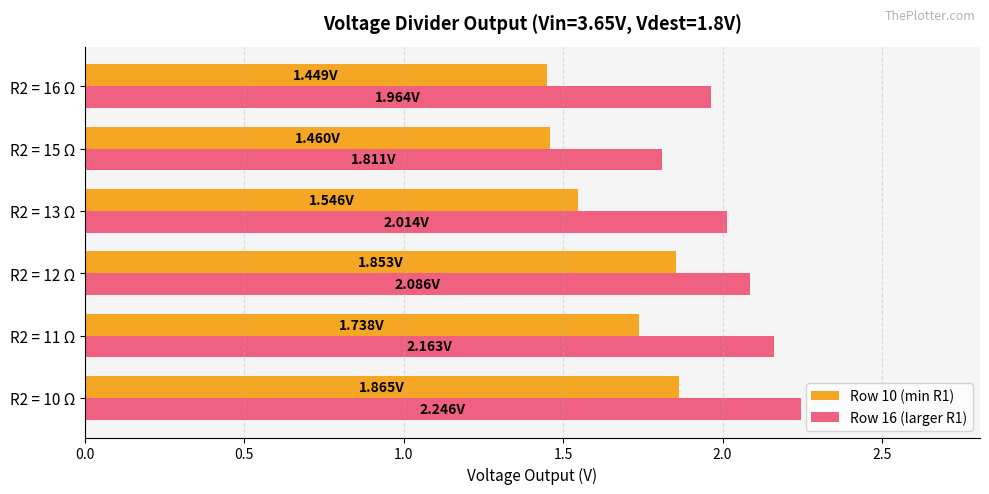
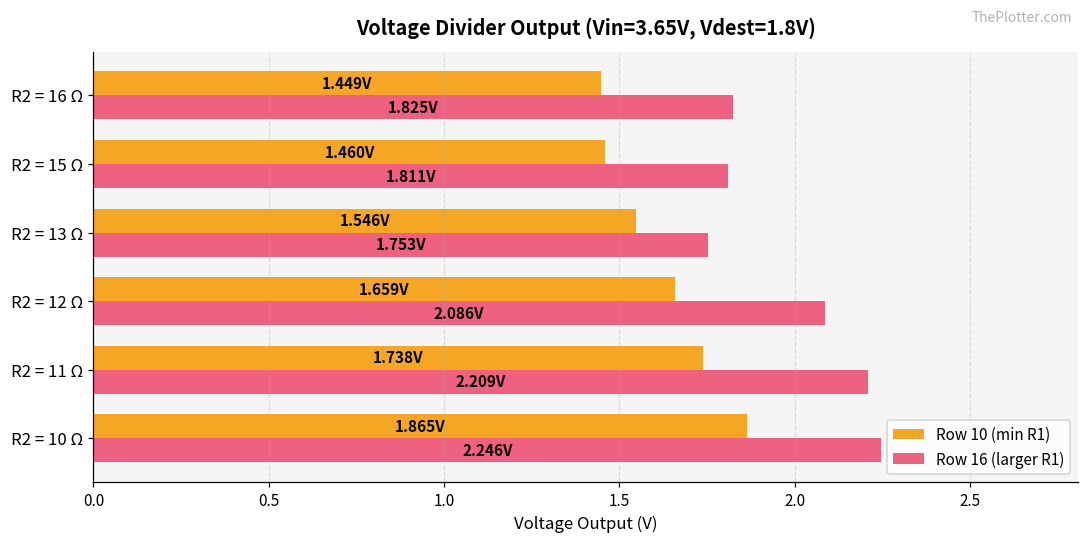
  {
    "Row 10 (min R1)": {
      "R2 = 16 Ω": "1.449V",
      "R2 = 15 Ω": "1.460V",
      "R2 = 13 Ω": "1.546V",
-     "R2 = 12 Ω": "1.853V",
+     "R2 = 12 Ω": "1.659V",
      "R2 = 11 Ω": "1.738V",
      "R2 = 10 Ω": "1.865V"
    },
    "Row 16 (larger R1)": {
-     "R2 = 16 Ω": "1.964V",
+     "R2 = 16 Ω": "1.825V",
      "R2 = 15 Ω": "1.811V",
-     "R2 = 13 Ω": "2.014V",
+     "R2 = 13 Ω": "1.753V",
      "R2 = 12 Ω": "2.086V",
-     "R2 = 11 Ω": "2.163V",
+     "R2 = 11 Ω": "2.209V",
      "R2 = 10 Ω": "2.246V"
    }
  }
